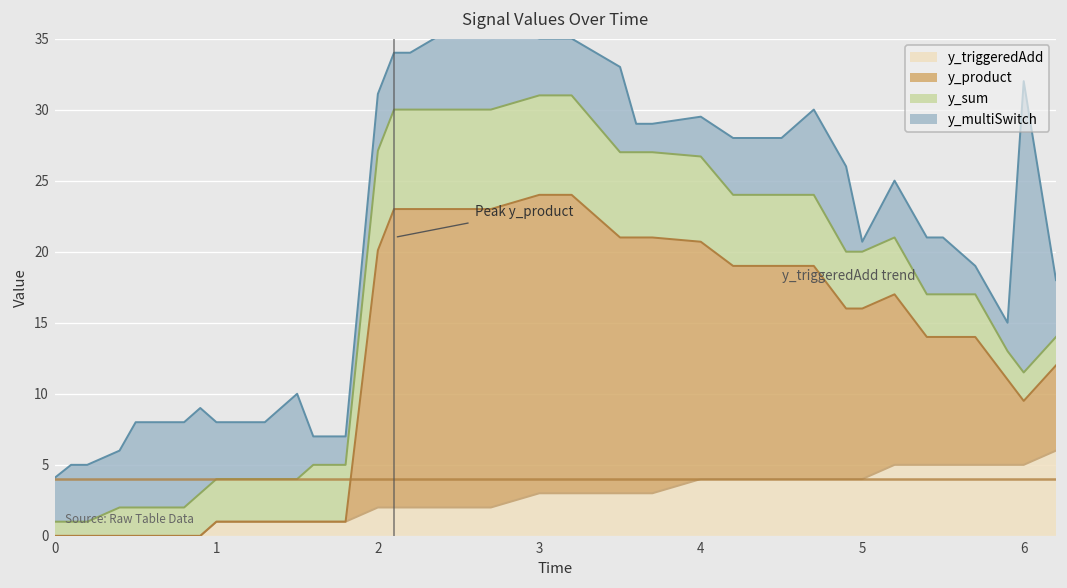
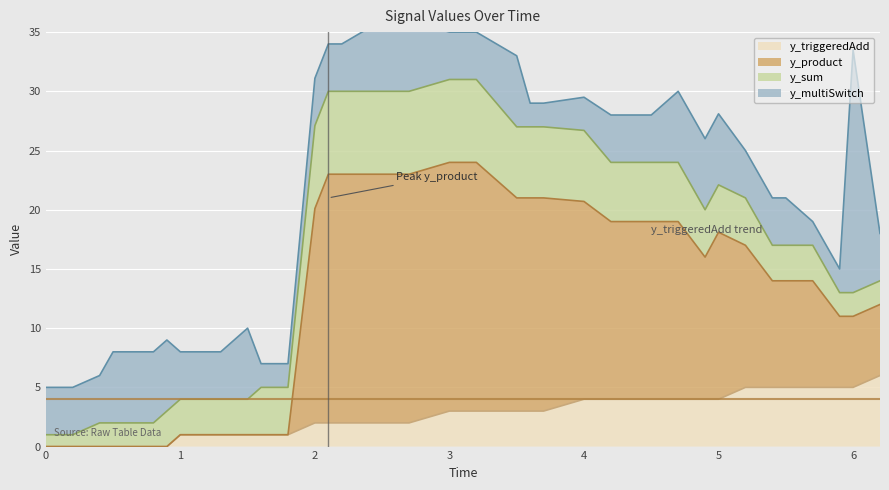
  {
    "y_product": {
      "2": 18.1,
      "3": 21.0,
      "4": 16.7,
-     "5": 12.0,
-     "6": 4.5
+     "5": 14.1,
+     "6": 6.0
    },
    "y_multiSwitch": {
-     "0": 3.1,
+     "0": 4.0,
      "1": 4.0,
      "2": 4.0,
      "3": 4.0,
      "4": 2.8,
-     "5": 0.7
+     "5": 6.0
    }
  }
